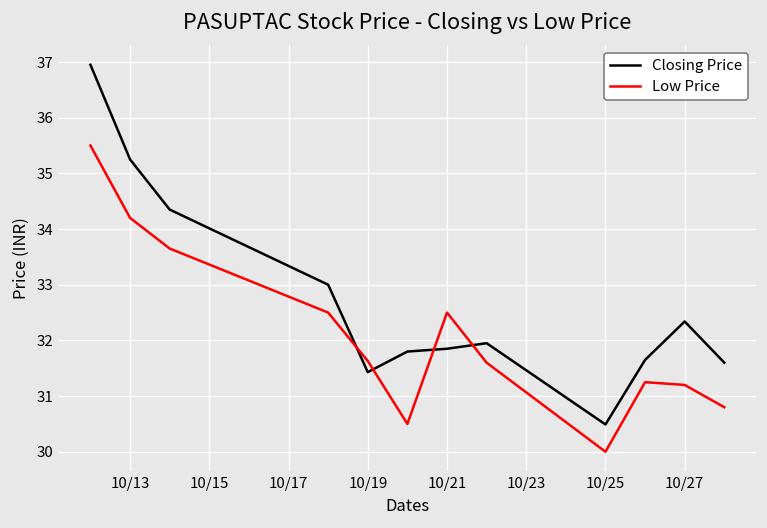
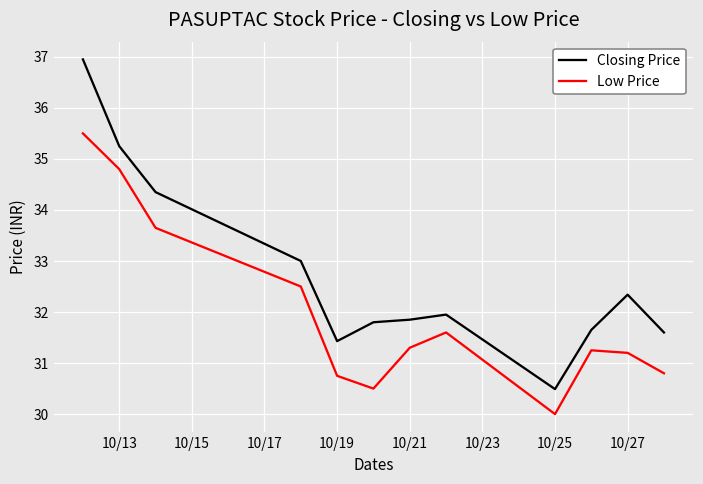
  {
    "Closing Price": {
      "10/13": 35.3,
      "10/19": 31.4,
      "10/21": 31.9,
      "10/25": 30.5,
      "10/27": 32.3
    },
    "Low Price": {
-     "10/13": 34.2,
-     "10/19": 31.6,
-     "10/21": 32.5,
+     "10/13": 34.8,
+     "10/19": 30.8,
+     "10/21": 31.3,
      "10/25": 30.0,
      "10/27": 31.2
    }
  }
